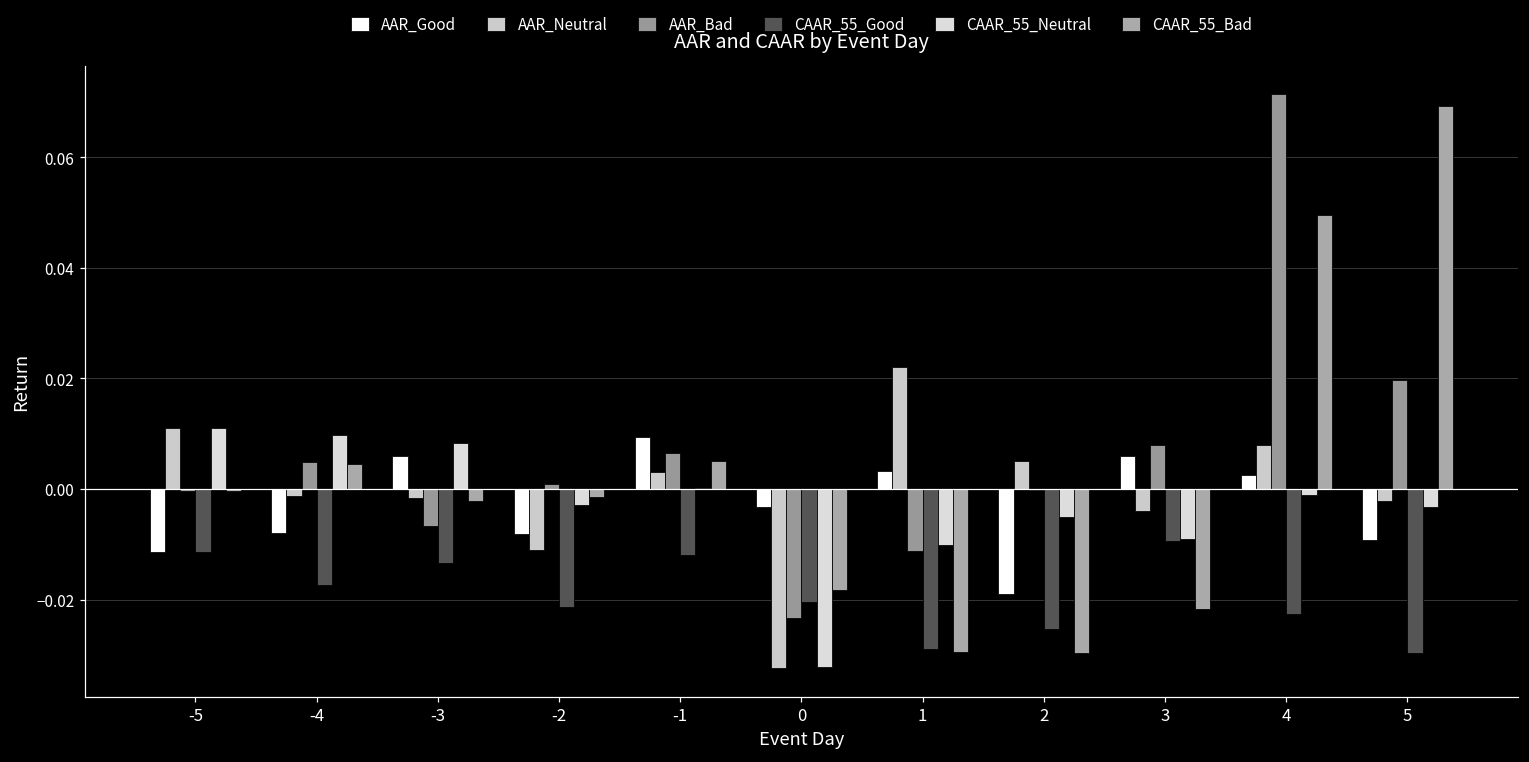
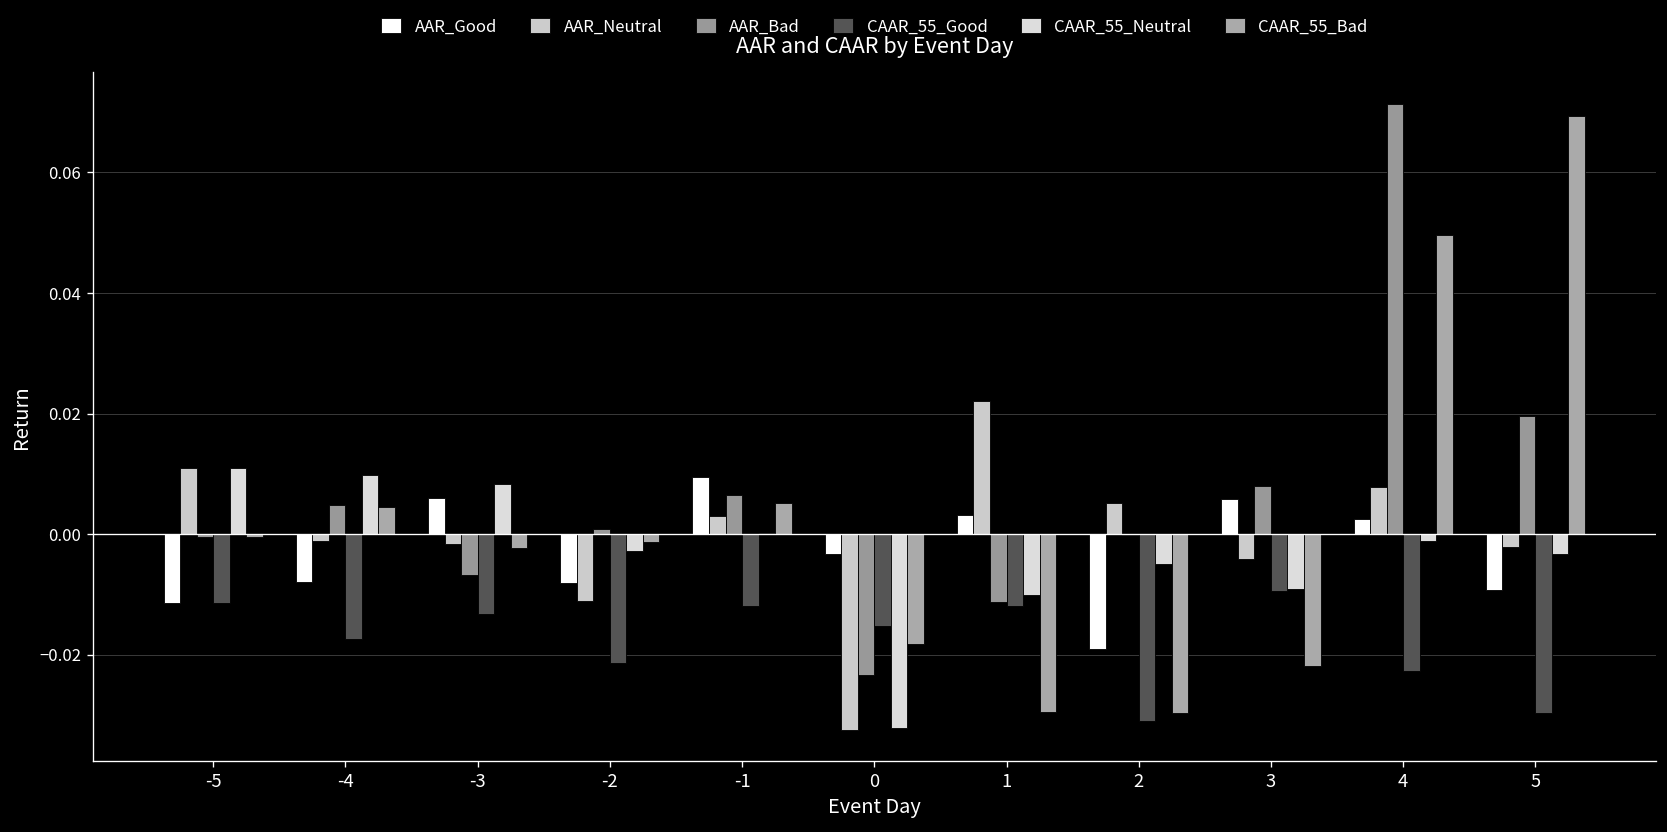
  {
    "CAAR_55_Good": {
      "-5": -0.011,
      "-4": -0.017,
      "-3": -0.013,
      "-2": -0.021,
      "-1": -0.012,
-     "0": -0.020,
-     "1": -0.029,
-     "2": -0.025,
+     "0": -0.015,
+     "1": -0.012,
+     "2": -0.031,
      "3": -0.009,
      "4": -0.023,
      "5": -0.030
    }
  }
